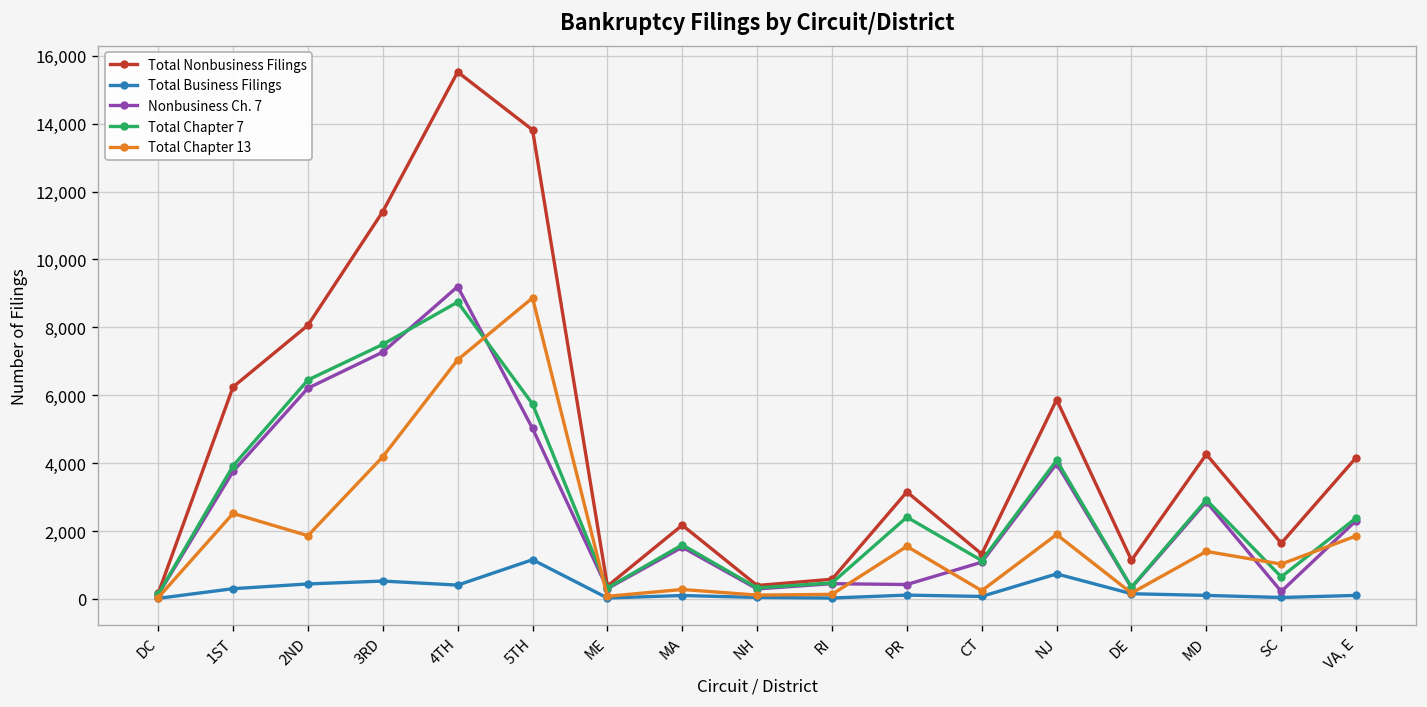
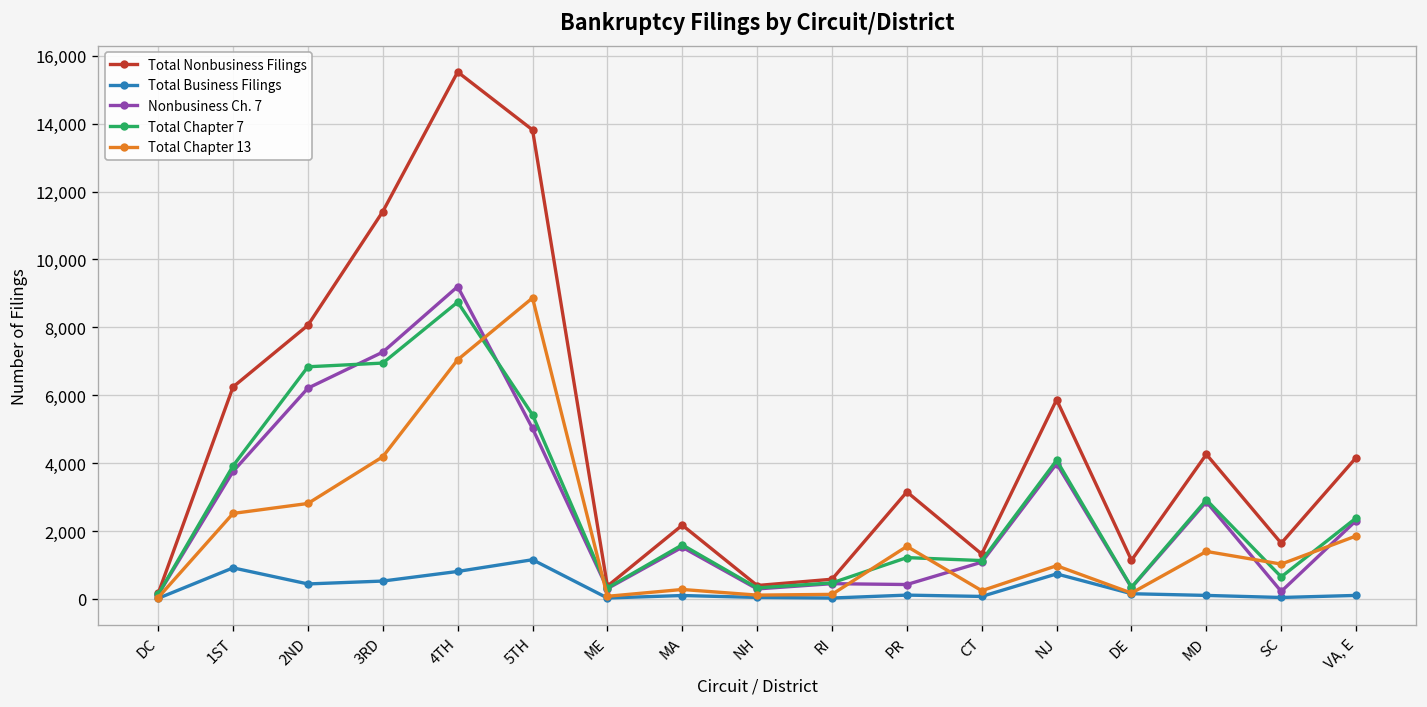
  {
    "Total Nonbusiness Filings": {
      "1ST": "6,200",
      "2ND": "8,100",
      "3RD": "11,400",
      "4TH": "15,500",
      "5TH": "13,800",
      "MA": "2,200",
      "RI": "600",
      "PR": "3,200",
      "CT": "1,300",
      "NJ": "5,900",
      "DE": "1,100",
      "MD": "4,300",
      "SC": "1,600",
      "VA, E": "4,200"
    },
    "Total Business Filings": {
-     "1ST": "300",
+     "1ST": "900",
      "2ND": "400",
      "3RD": "500",
-     "4TH": "400",
+     "4TH": "800",
      "5TH": "1,200",
      "MA": "100",
      "RI": "0",
      "PR": "100",
      "CT": "100",
      "NJ": "700",
      "MD": "100",
      "SC": "0",
      "VA, E": "100"
    },
    "Nonbusiness Ch. 7": {
      "1ST": "3,800",
      "2ND": "6,200",
      "3RD": "7,300",
      "4TH": "9,200",
      "5TH": "5,000",
      "PR": "400",
      "NJ": "4,000",
      "SC": "200"
    },
    "Total Chapter 7": {
      "1ST": "3,900",
-     "2ND": "6,400",
-     "3RD": "7,500",
+     "2ND": "6,800",
+     "3RD": "6,900",
      "4TH": "8,700",
-     "5TH": "5,700",
-     "PR": "2,400",
+     "5TH": "5,400",
+     "PR": "1,200",
      "NJ": "4,100",
      "SC": "600"
    },
    "Total Chapter 13": {
      "1ST": "2,500",
-     "2ND": "1,900",
+     "2ND": "2,800",
      "3RD": "4,200",
      "4TH": "7,000",
      "5TH": "8,900",
      "MA": "300",
      "RI": "100",
      "PR": "1,500",
      "CT": "200",
-     "NJ": "1,900",
+     "NJ": "1,000",
      "MD": "1,400",
      "SC": "1,000",
      "VA, E": "1,900"
    }
  }
